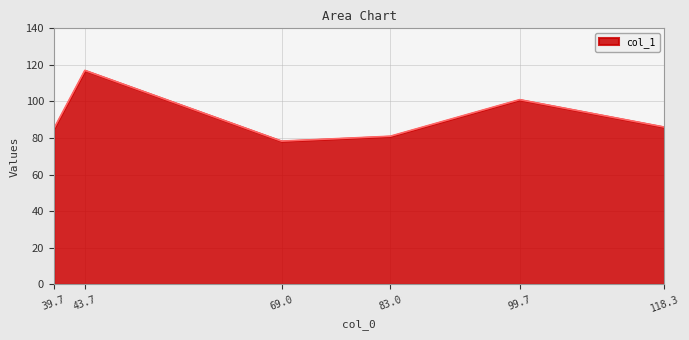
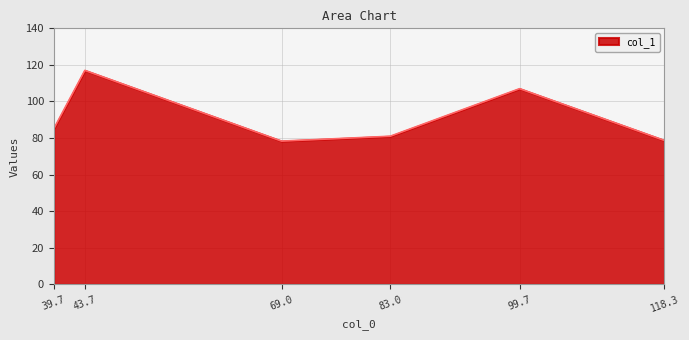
  {
    "39.7": 85,
    "43.7": 117,
    "69.0": 78,
    "83.0": 81,
-   "99.7": 101,
-   "118.3": 86
+   "99.7": 107,
+   "118.3": 79
  }
